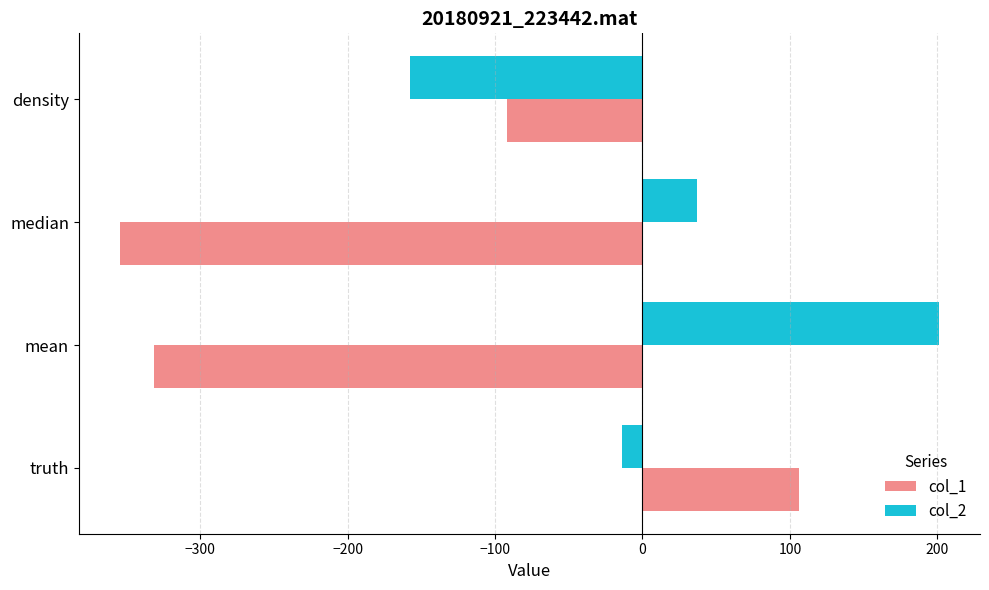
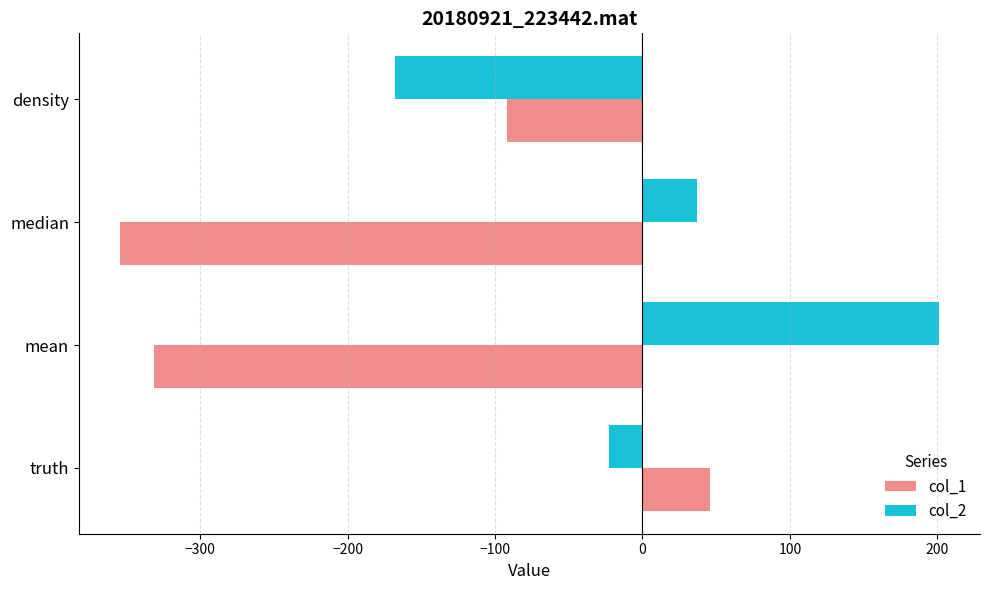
  {
    "col_1": {
      "density": -92,
      "median": -355,
      "mean": -332,
-     "truth": 106
+     "truth": 46
    },
    "col_2": {
-     "density": -158,
+     "density": -168,
      "median": 37,
      "mean": 201,
-     "truth": -14
+     "truth": -23
    }
  }
